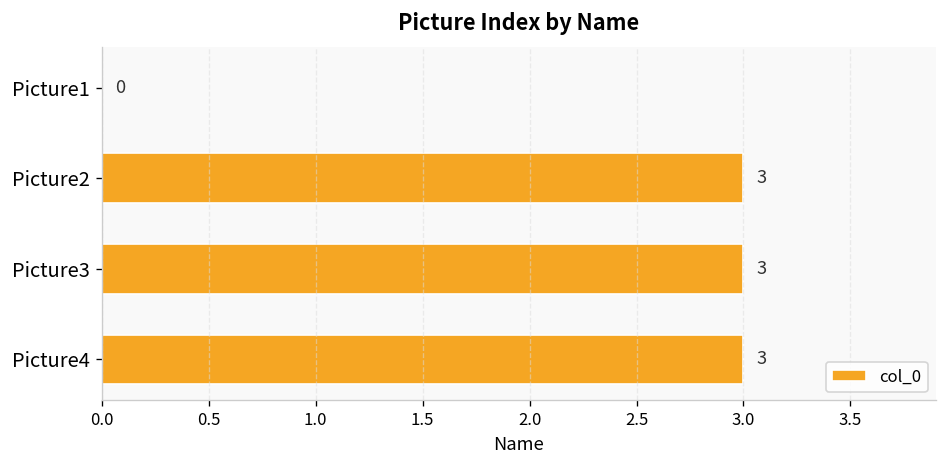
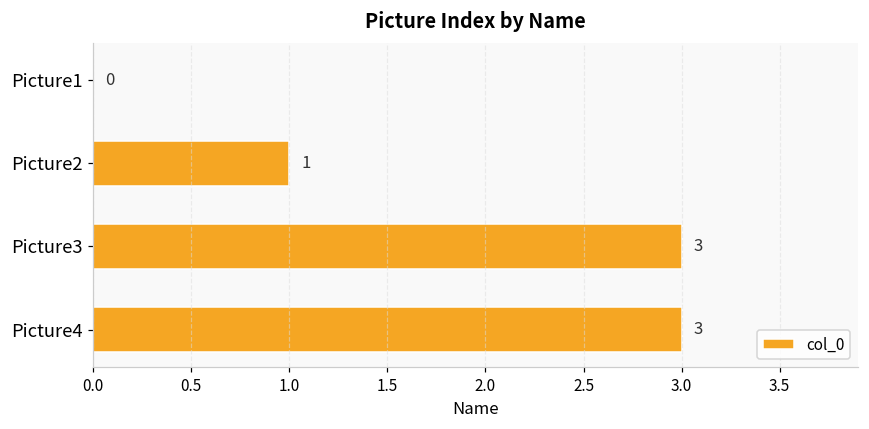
  {
    "Picture1": 0,
-   "Picture2": 3,
+   "Picture2": 1,
    "Picture3": 3,
    "Picture4": 3
  }
